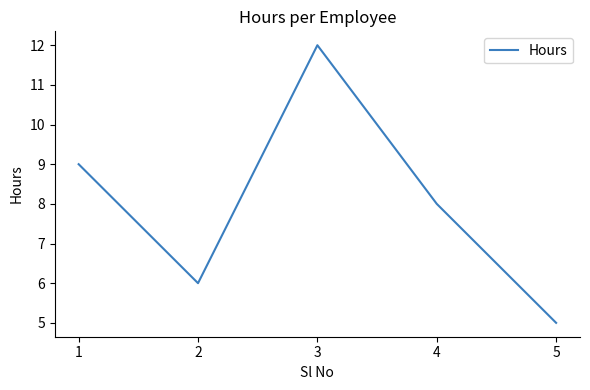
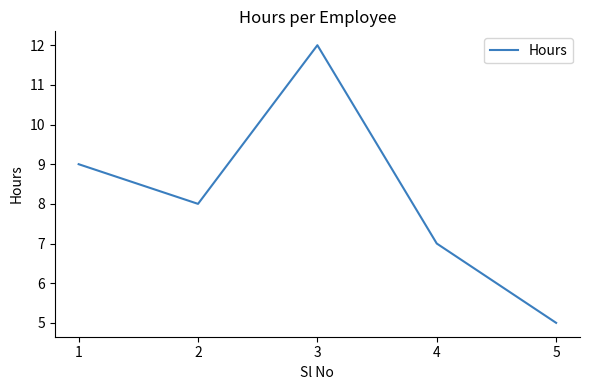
  {
    "1": 9,
-   "2": 6,
+   "2": 8,
    "3": 12,
-   "4": 8,
+   "4": 7,
    "5": 5
  }
